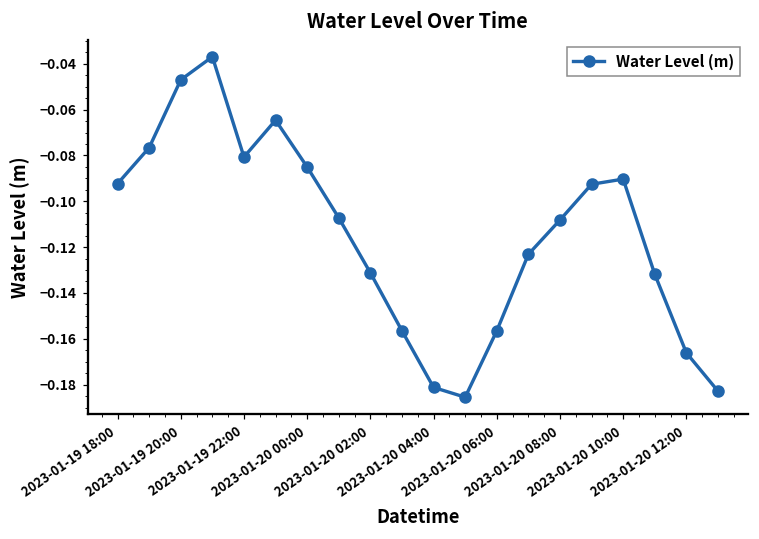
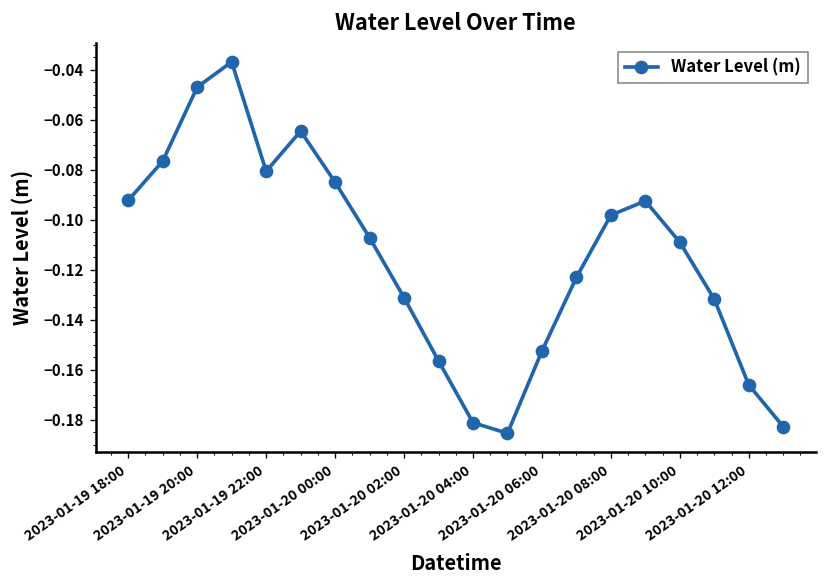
  {
    "2023-01-19 18:00": -0.092,
    "2023-01-19 20:00": -0.047,
    "2023-01-19 22:00": -0.081,
    "2023-01-20 00:00": -0.085,
    "2023-01-20 02:00": -0.131,
    "2023-01-20 04:00": -0.181,
-   "2023-01-20 06:00": -0.157,
-   "2023-01-20 08:00": -0.108,
-   "2023-01-20 10:00": -0.090,
+   "2023-01-20 06:00": -0.153,
+   "2023-01-20 08:00": -0.098,
+   "2023-01-20 10:00": -0.109,
    "2023-01-20 12:00": -0.166
  }
